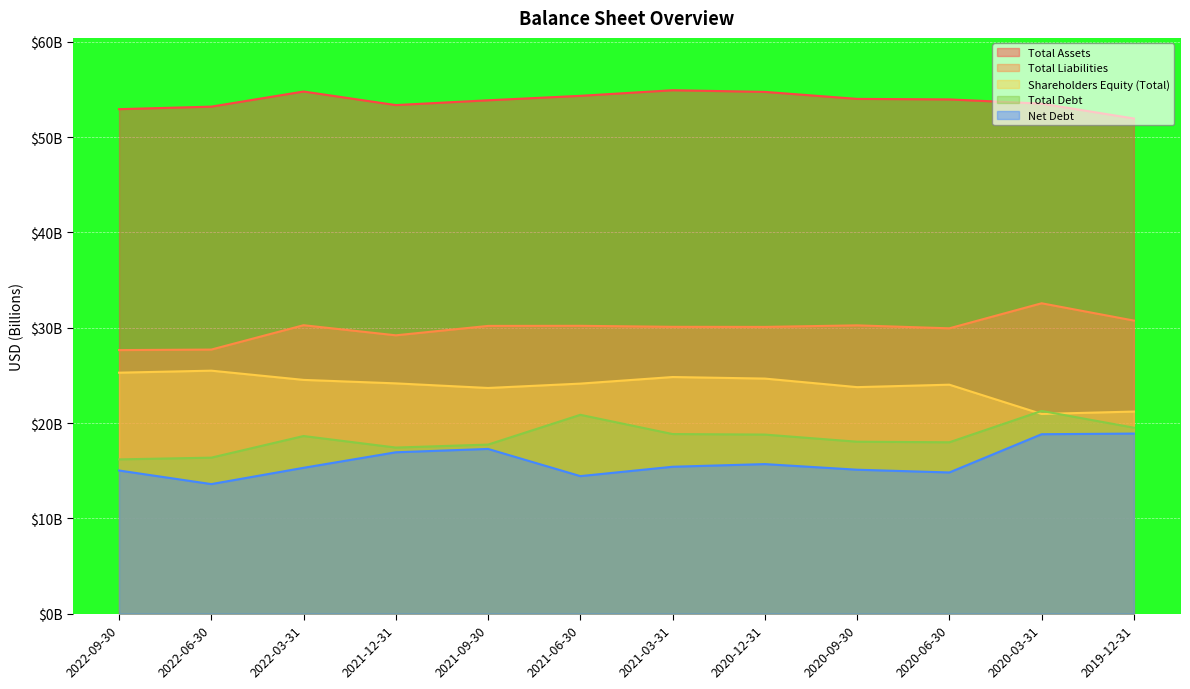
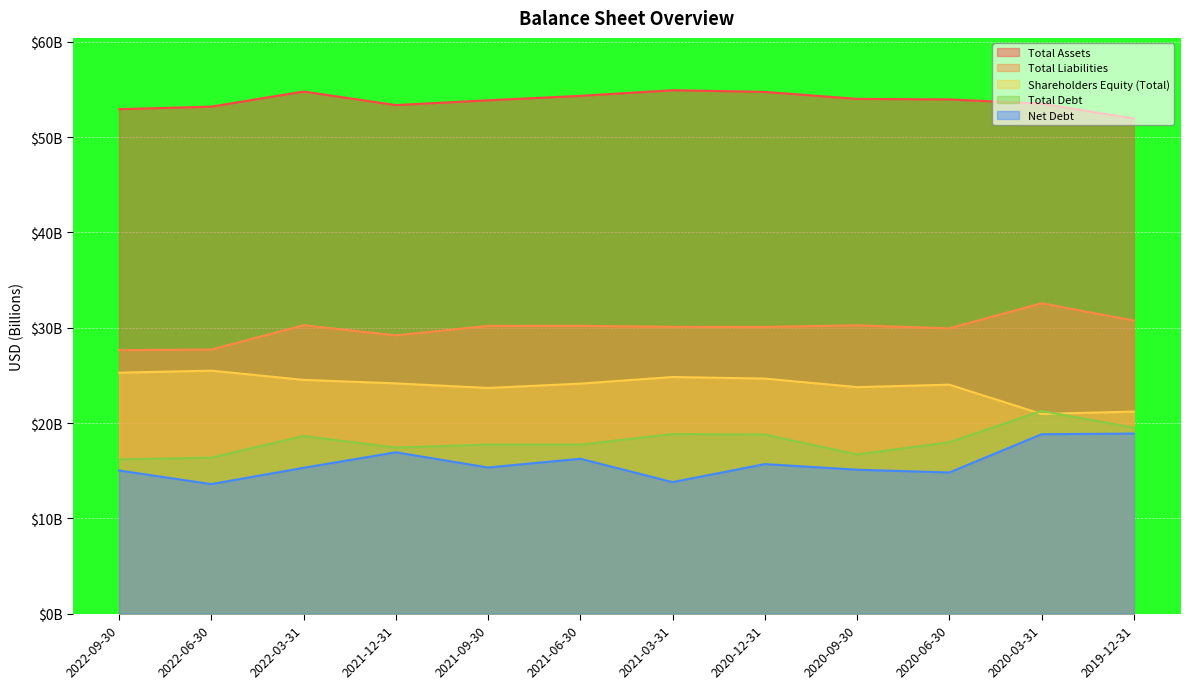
  {
    "Total Debt": {
      "2022-09-30": "$16000000000",
      "2022-06-30": "$16000000000",
      "2022-03-31": "$19000000000",
      "2021-12-31": "$17000000000",
      "2021-09-30": "$18000000000",
-     "2021-06-30": "$21000000000",
+     "2021-06-30": "$18000000000",
      "2021-03-31": "$19000000000",
      "2020-12-31": "$19000000000",
-     "2020-09-30": "$18000000000",
+     "2020-09-30": "$17000000000",
      "2020-06-30": "$18000000000",
      "2020-03-31": "$21000000000",
      "2019-12-31": "$20000000000"
    },
    "Net Debt": {
      "2022-09-30": "$15000000000",
      "2022-06-30": "$14000000000",
      "2022-03-31": "$15000000000",
      "2021-12-31": "$17000000000",
-     "2021-09-30": "$17000000000",
-     "2021-06-30": "$14000000000",
-     "2021-03-31": "$15000000000",
+     "2021-09-30": "$15000000000",
+     "2021-06-30": "$16000000000",
+     "2021-03-31": "$14000000000",
      "2020-12-31": "$16000000000",
      "2020-09-30": "$15000000000",
      "2020-06-30": "$15000000000",
      "2020-03-31": "$19000000000",
      "2019-12-31": "$19000000000"
    }
  }
